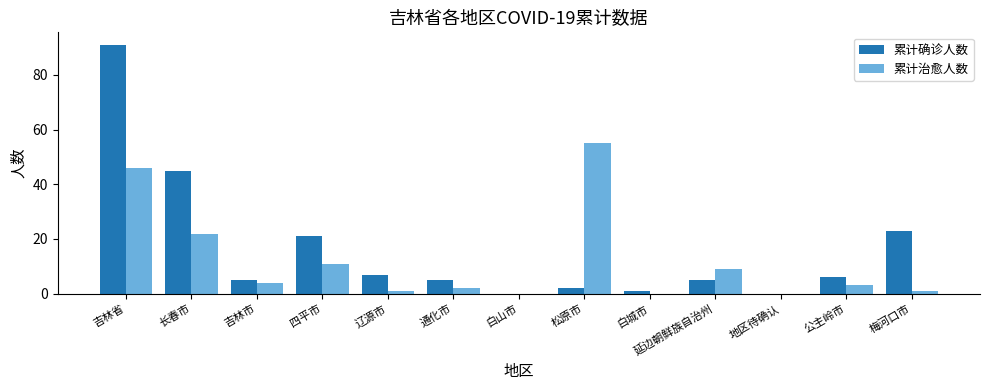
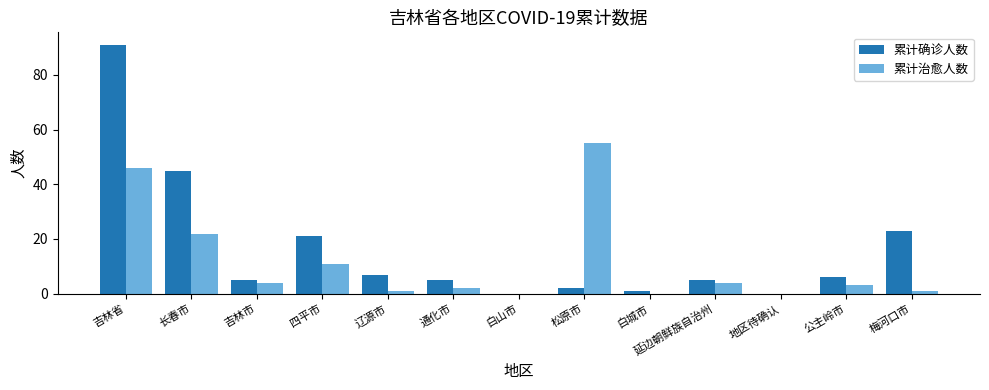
  {
    "累计确诊人数": {
      "吉林省": 91,
      "长春市": 45,
      "吉林市": 5,
      "四平市": 21,
      "辽源市": 7,
      "通化市": 5,
      "白山市": 0,
      "松原市": 2,
      "白城市": 1,
      "延边朝鲜族自治州": 5,
      "地区待确认": 0,
      "公主岭市": 6,
      "梅河口市": 23
    },
    "累计治愈人数": {
      "吉林省": 46,
      "长春市": 22,
      "吉林市": 4,
      "四平市": 11,
      "辽源市": 1,
      "通化市": 2,
      "白山市": 0,
      "松原市": 55,
      "白城市": 0,
-     "延边朝鲜族自治州": 9,
+     "延边朝鲜族自治州": 4,
      "地区待确认": 0,
      "公主岭市": 3,
      "梅河口市": 1
    }
  }
